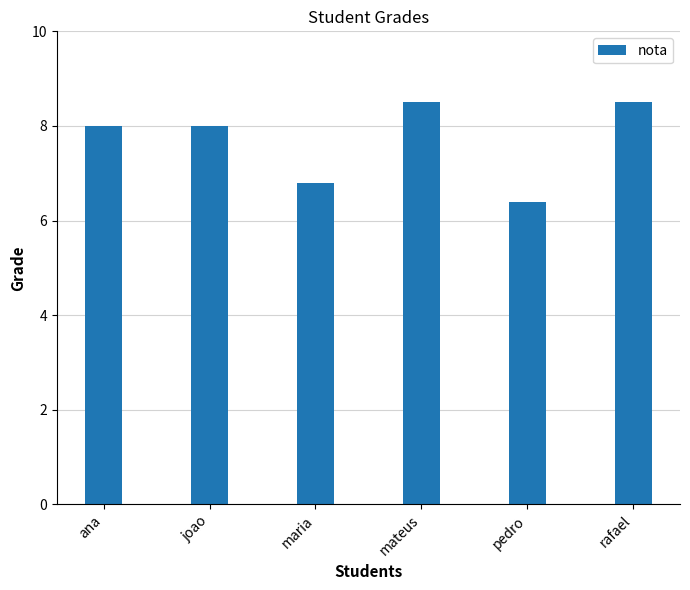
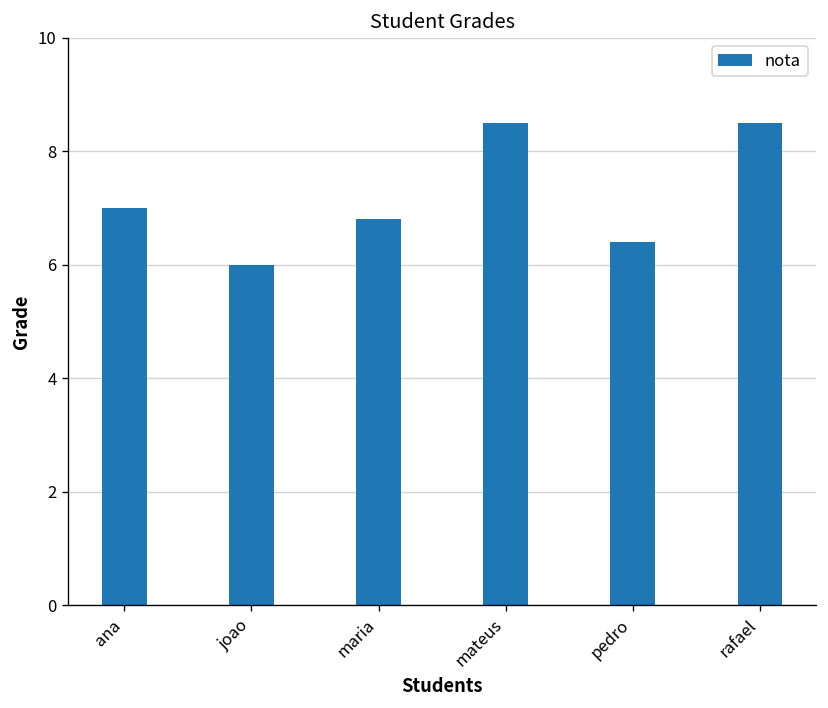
  {
-   "ana": 8,
-   "joao": 8,
+   "ana": 7,
+   "joao": 6,
    "maria": 6.8,
    "mateus": 8.5,
    "pedro": 6.4,
    "rafael": 8.5
  }
